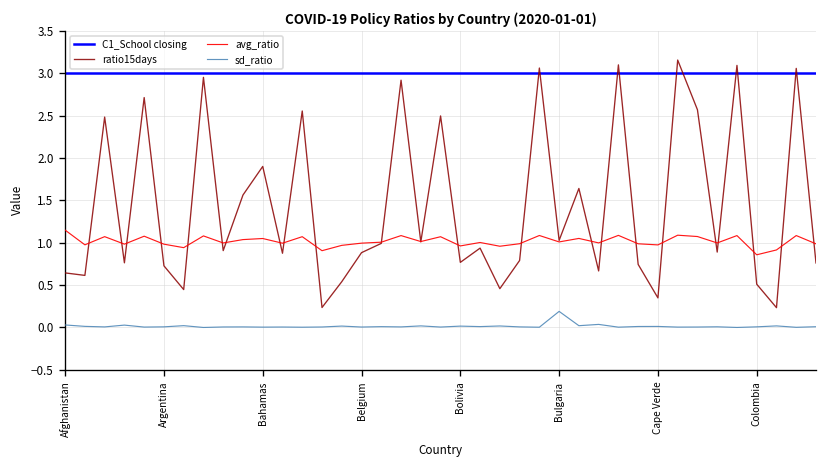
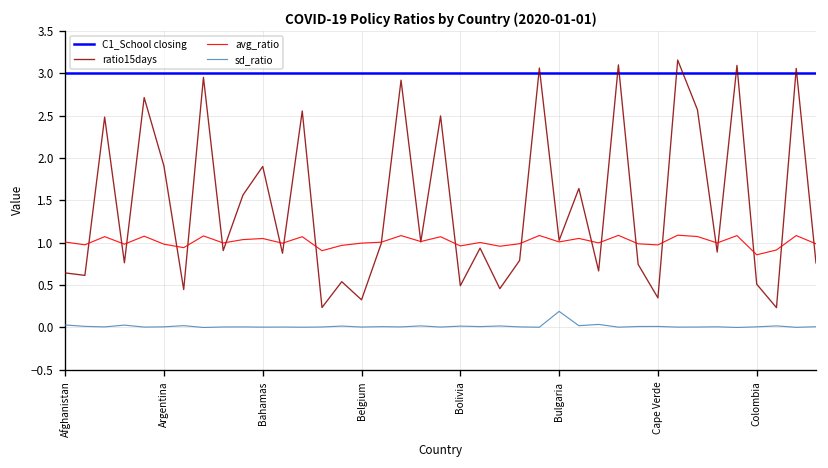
  {
    "C1_School closing": {
      "Afghanistan": 3.0,
      "Argentina": 3.0,
      "Bahamas": 3.0,
      "Belgium": 3.0,
      "Bolivia": 3.0,
      "Bulgaria": 3.0,
      "Cape Verde": 3.0,
      "Colombia": 3.0
    },
    "ratio15days": {
      "Afghanistan": 0.6,
-     "Argentina": 0.7,
+     "Argentina": 1.9,
      "Bahamas": 1.9,
-     "Belgium": 0.9,
-     "Bolivia": 0.8,
+     "Belgium": 0.3,
+     "Bolivia": 0.5,
      "Cape Verde": 0.3,
      "Colombia": 0.5
    },
    "avg_ratio": {
-     "Afghanistan": 1.1,
+     "Afghanistan": 1.0,
      "Argentina": 1.0,
      "Bahamas": 1.0,
      "Belgium": 1.0,
      "Bolivia": 1.0,
      "Cape Verde": 1.0,
      "Colombia": 0.9
    },
    "sd_ratio": {
      "Afghanistan": 0.0,
      "Argentina": 0.0,
      "Bahamas": 0.0,
      "Belgium": 0.0,
      "Bolivia": 0.0,
      "Bulgaria": 0.2,
      "Cape Verde": 0.0,
      "Colombia": 0.0
    }
  }
